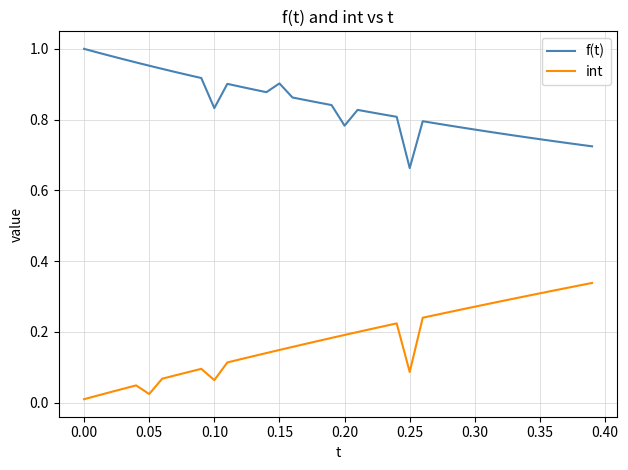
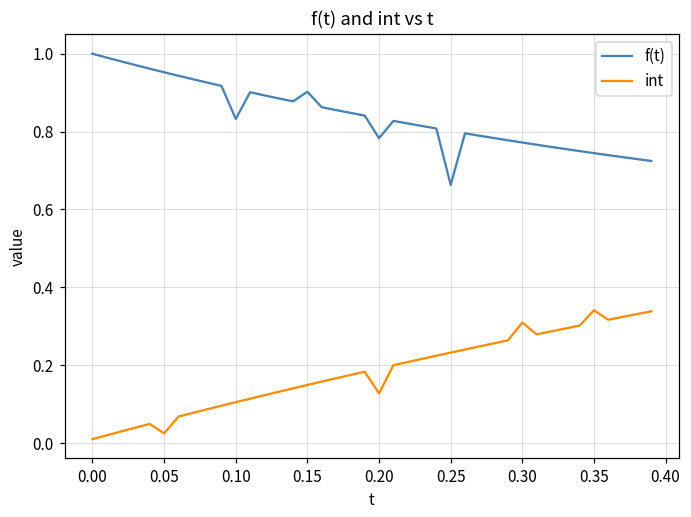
  {
    "f(t)": {
      "0.00": 1.00,
      "0.05": 0.95,
      "0.10": 0.83,
      "0.15": 0.90,
      "0.20": 0.78,
      "0.25": 0.66,
      "0.30": 0.77,
      "0.35": 0.74
    },
    "int": {
      "0.00": 0.01,
      "0.05": 0.02,
-     "0.10": 0.06,
+     "0.10": 0.10,
      "0.15": 0.15,
-     "0.20": 0.19,
-     "0.25": 0.09,
-     "0.30": 0.27,
-     "0.35": 0.31
+     "0.20": 0.13,
+     "0.25": 0.23,
+     "0.30": 0.31,
+     "0.35": 0.34
    }
  }
